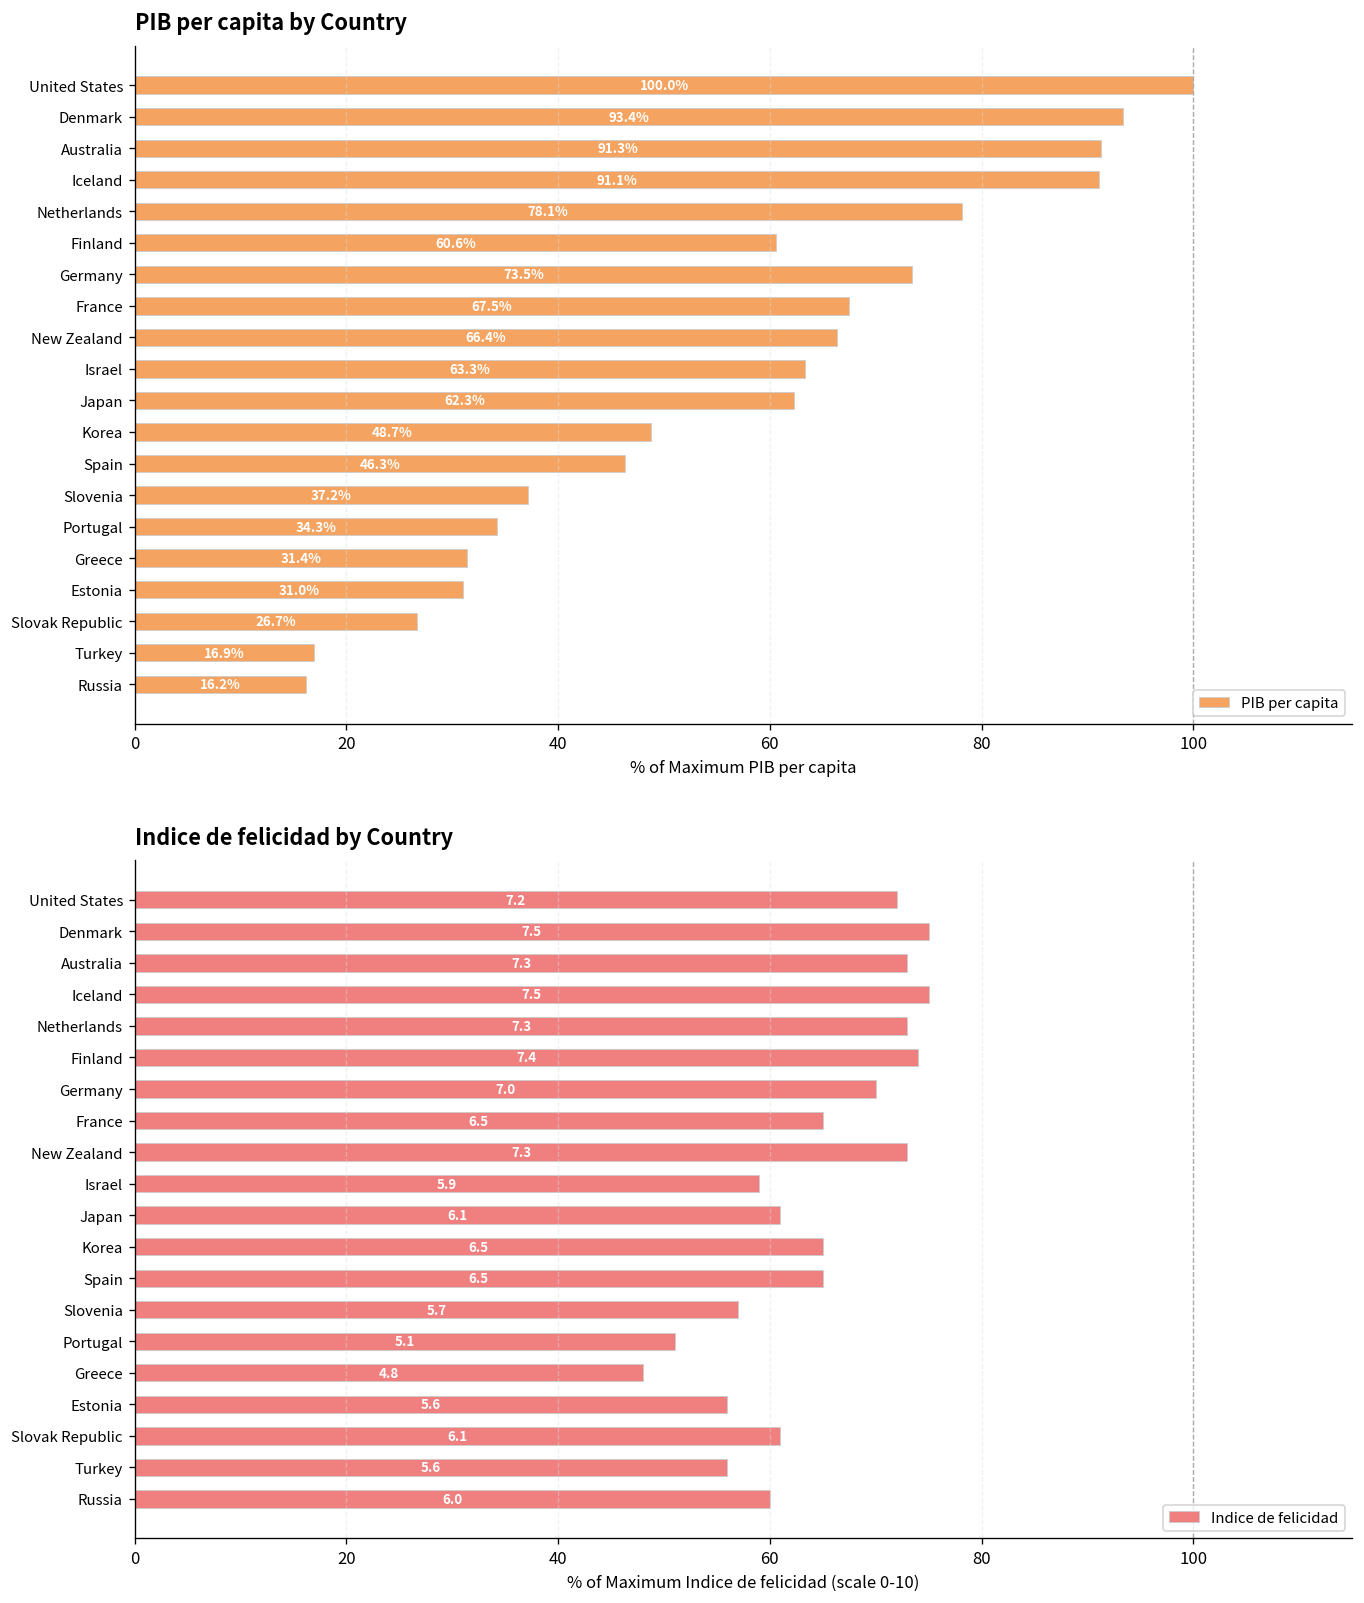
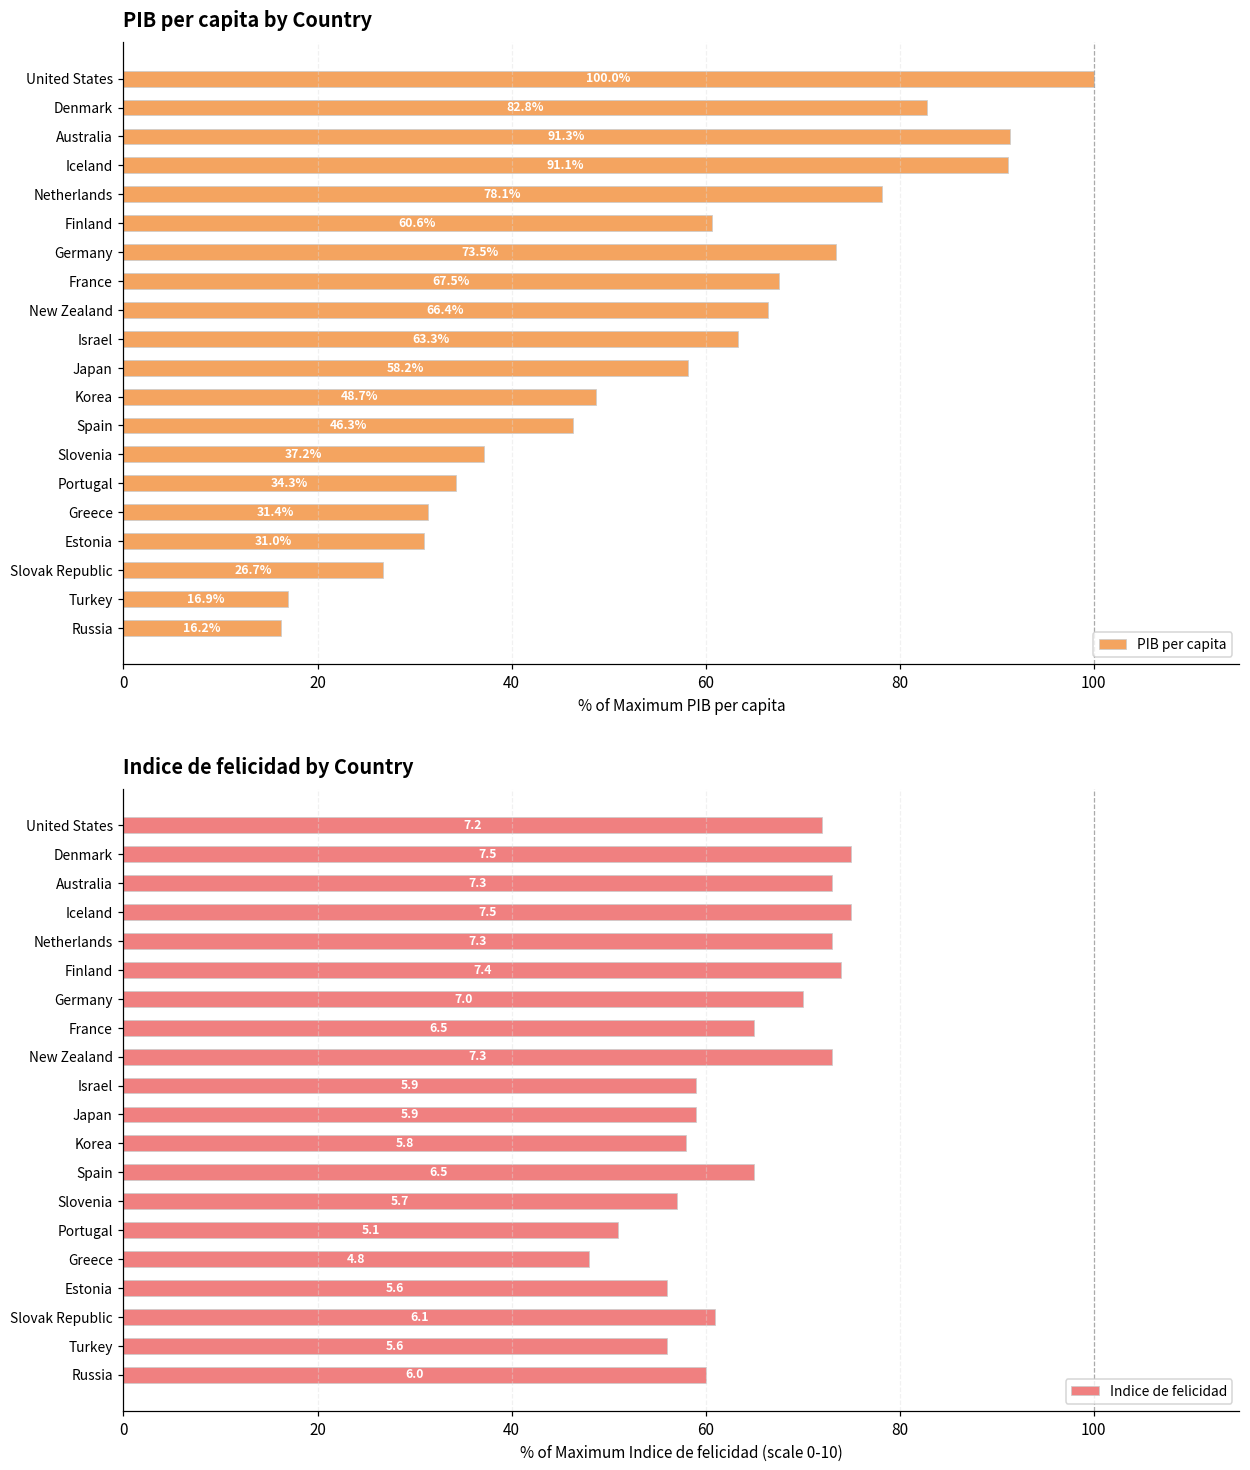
  {
    "PIB per capita by Country": {
      "United States": "100.0%",
-     "Denmark": "93.4%",
+     "Denmark": "82.8%",
      "Australia": "91.3%",
      "Iceland": "91.1%",
      "Netherlands": "78.1%",
      "Finland": "60.6%",
      "Germany": "73.5%",
      "France": "67.5%",
      "New Zealand": "66.4%",
      "Israel": "63.3%",
-     "Japan": "62.3%",
+     "Japan": "58.2%",
      "Korea": "48.7%",
      "Spain": "46.3%",
      "Slovenia": "37.2%",
      "Portugal": "34.3%",
      "Greece": "31.4%",
      "Estonia": "31.0%",
      "Slovak Republic": "26.7%",
      "Turkey": "16.9%",
      "Russia": "16.2%"
    },
    "Indice de felicidad by Country": {
-     "Japan": "6.1",
-     "Korea": "6.5"
+     "Japan": "5.9",
+     "Korea": "5.8"
    }
  }
